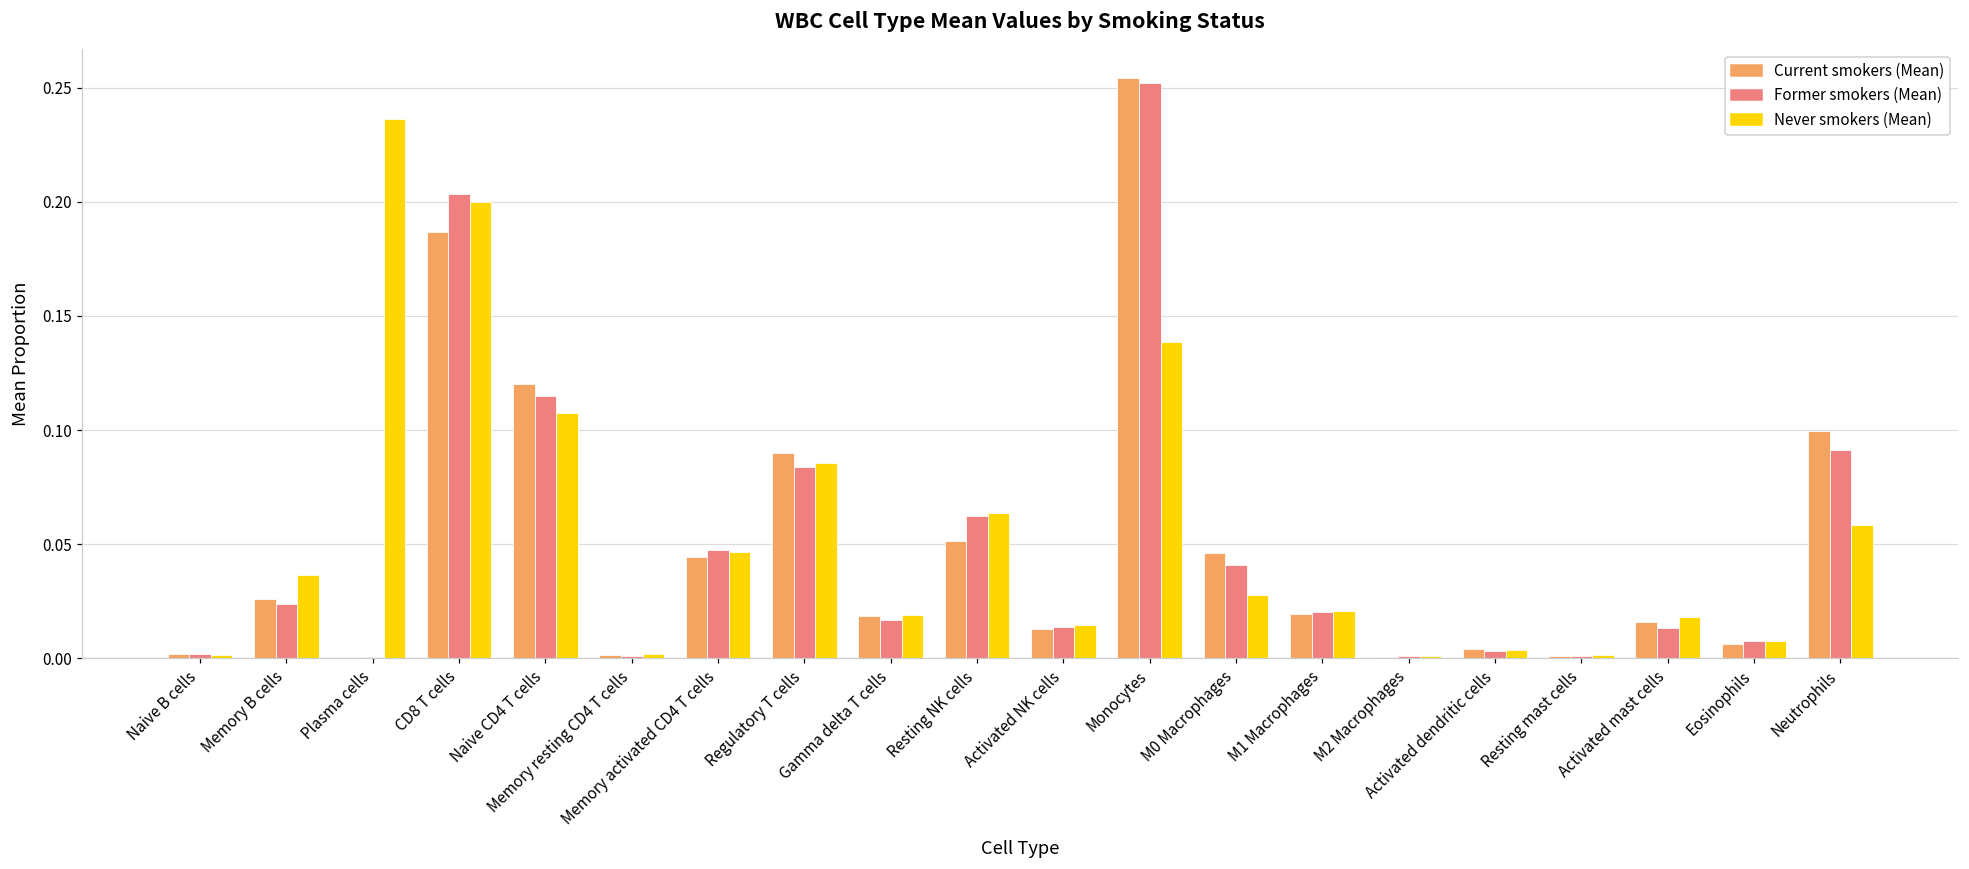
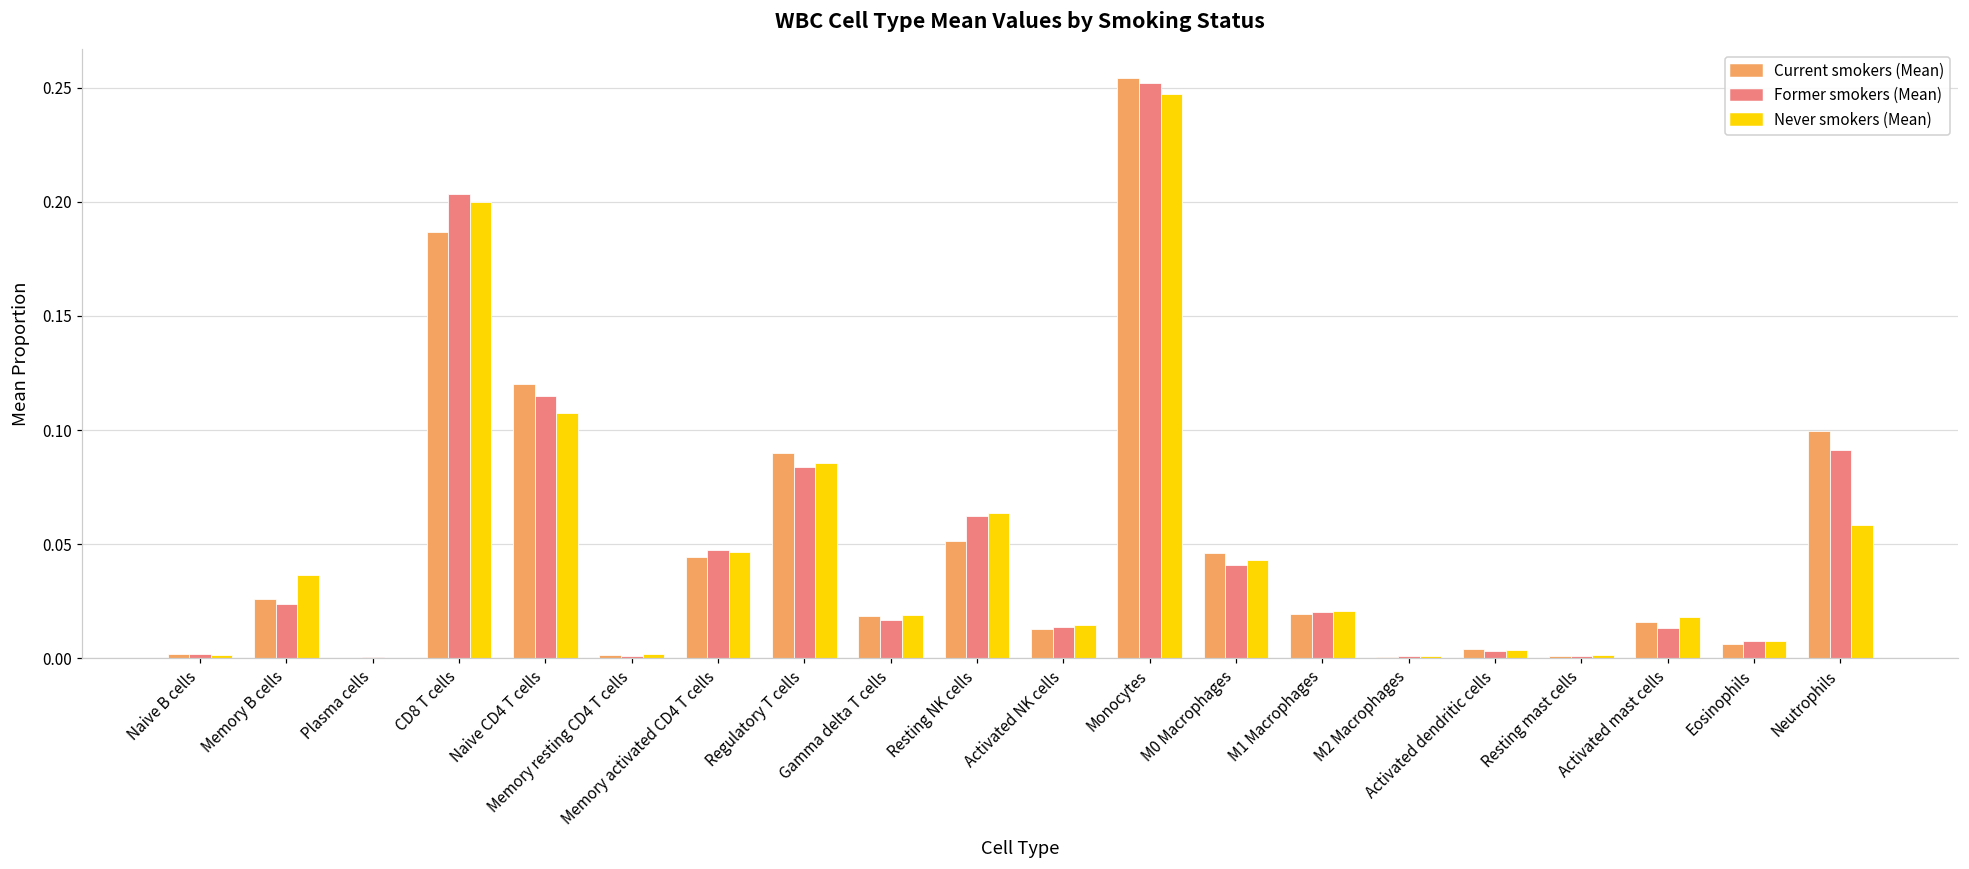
  {
    "Never smokers (Mean)": {
      "Naive B cells": 0.001,
      "Memory B cells": 0.037,
-     "Plasma cells": 0.236,
+     "Plasma cells": 0.000,
      "CD8 T cells": 0.200,
      "Naive CD4 T cells": 0.107,
      "Memory resting CD4 T cells": 0.002,
      "Memory activated CD4 T cells": 0.047,
      "Regulatory T cells": 0.086,
      "Gamma delta T cells": 0.019,
      "Resting NK cells": 0.064,
      "Activated NK cells": 0.014,
-     "Monocytes": 0.139,
-     "M0 Macrophages": 0.028,
+     "Monocytes": 0.248,
+     "M0 Macrophages": 0.043,
      "M1 Macrophages": 0.021,
      "Activated dendritic cells": 0.003,
      "Resting mast cells": 0.001,
      "Activated mast cells": 0.018,
      "Eosinophils": 0.007,
      "Neutrophils": 0.058
    }
  }
